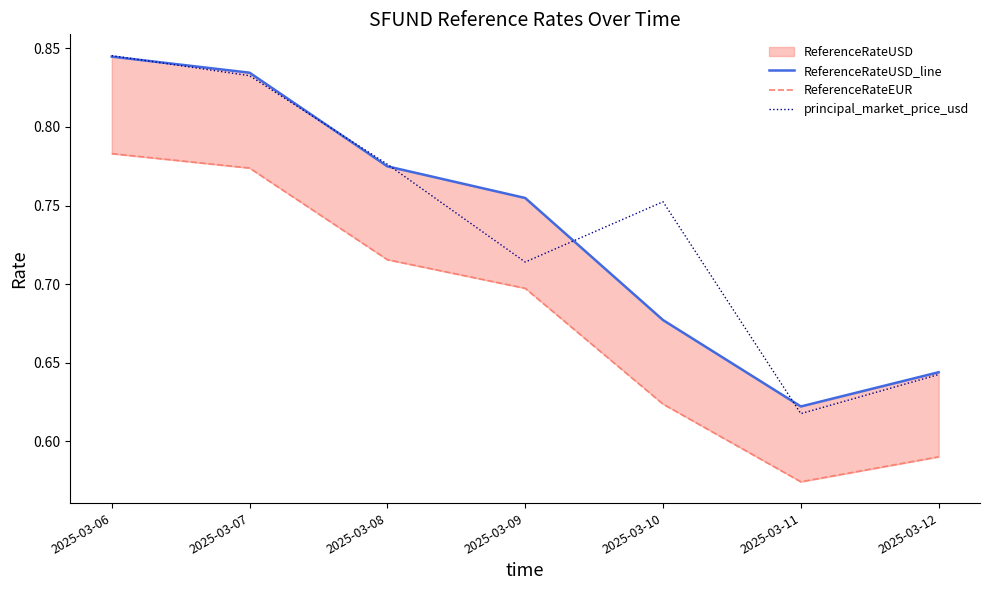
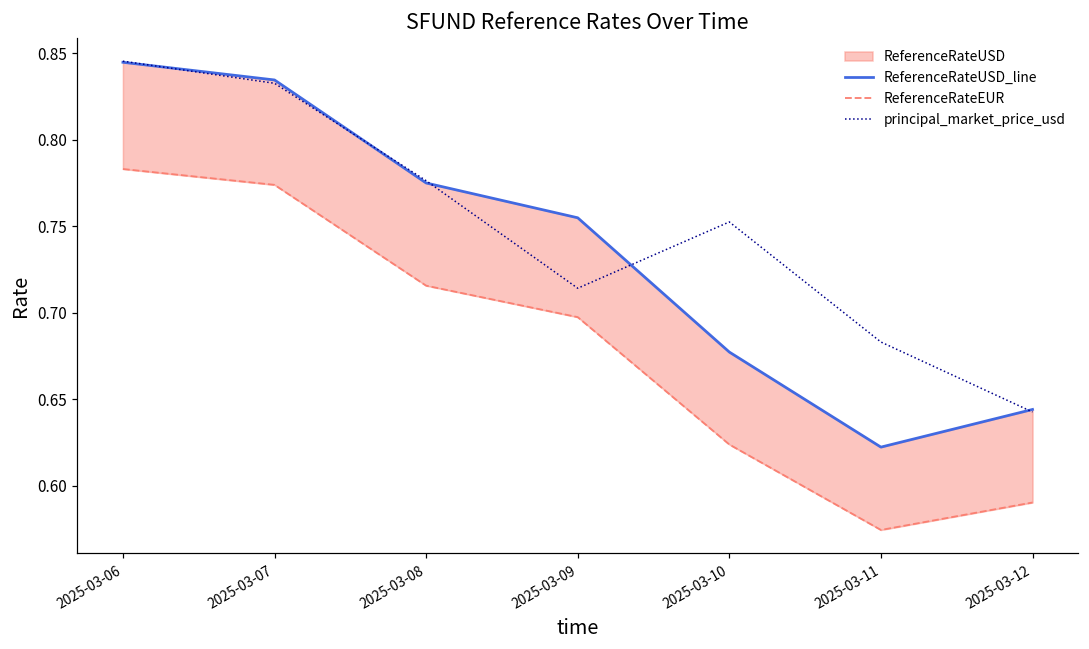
  {
    "principal_market_price_usd": {
      "2025-03-07": 0.833,
      "2025-03-09": 0.714,
      "2025-03-10": 0.752,
-     "2025-03-11": 0.618
+     "2025-03-11": 0.683
    }
  }
